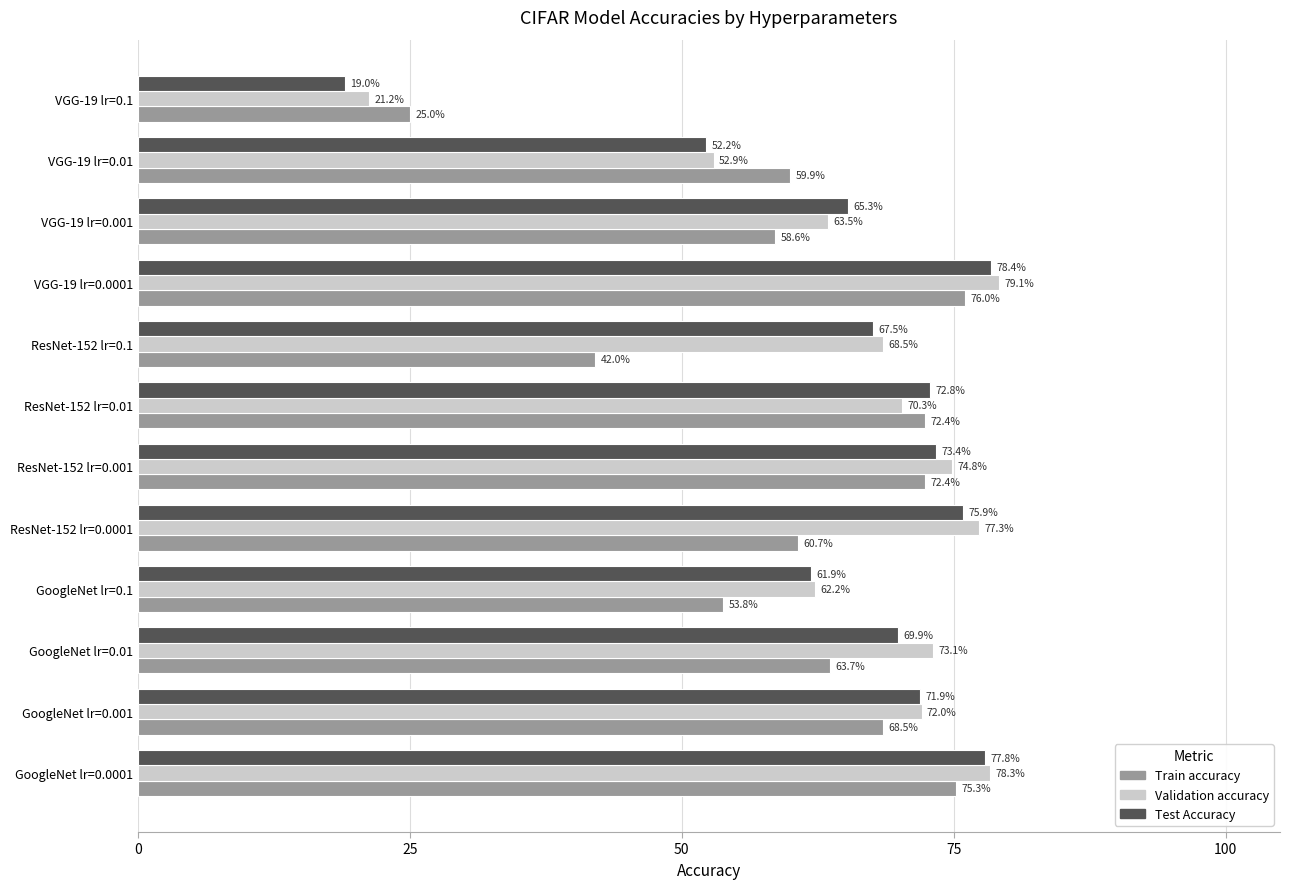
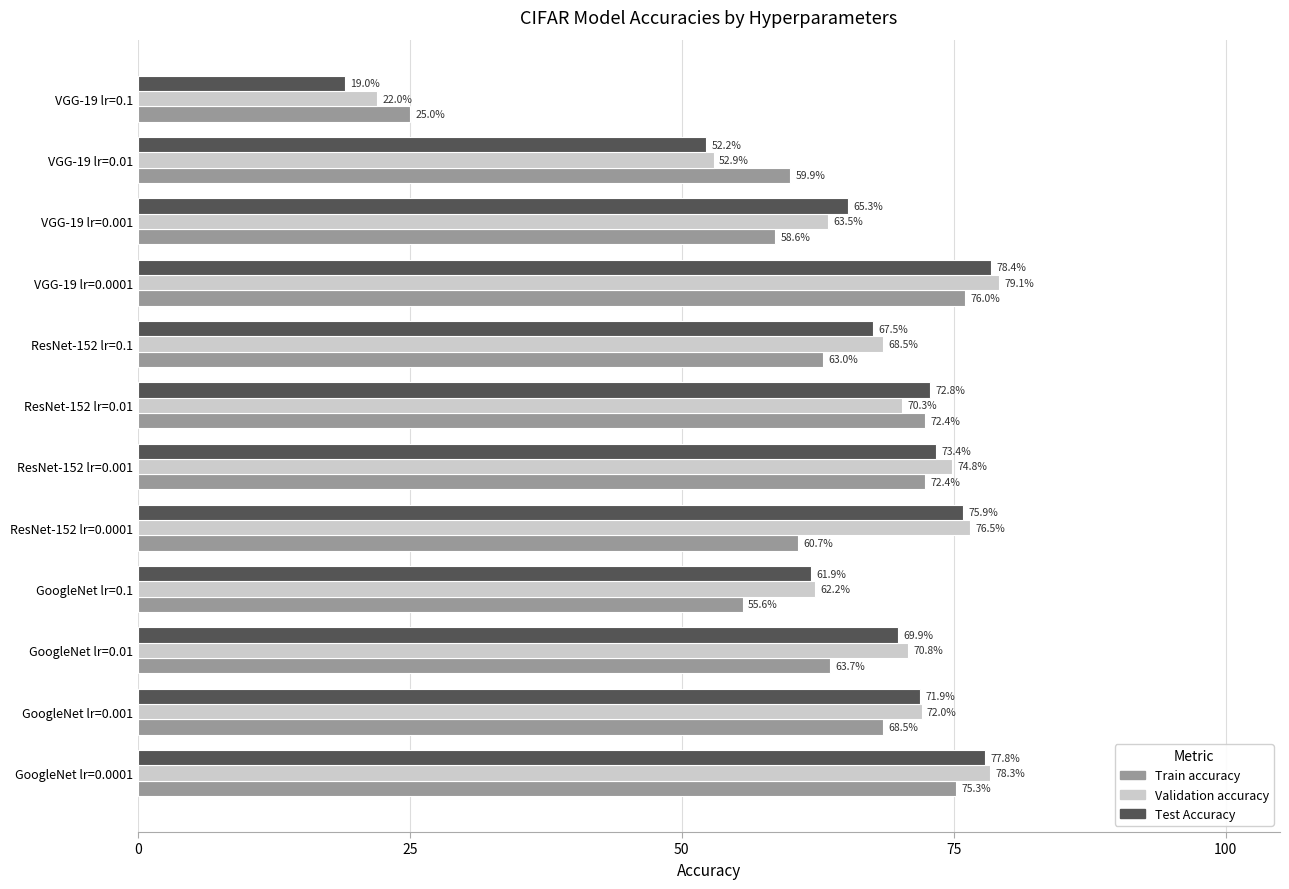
  {
    "Train accuracy": {
      "VGG-19 lr=0.1": "25.0%",
      "VGG-19 lr=0.01": "59.9%",
      "VGG-19 lr=0.001": "58.6%",
      "VGG-19 lr=0.0001": "76.0%",
-     "ResNet-152 lr=0.1": "42.0%",
+     "ResNet-152 lr=0.1": "63.0%",
      "ResNet-152 lr=0.01": "72.4%",
      "ResNet-152 lr=0.001": "72.4%",
      "ResNet-152 lr=0.0001": "60.7%",
-     "GoogleNet lr=0.1": "53.8%",
+     "GoogleNet lr=0.1": "55.6%",
      "GoogleNet lr=0.01": "63.7%",
      "GoogleNet lr=0.001": "68.5%",
      "GoogleNet lr=0.0001": "75.3%"
    },
    "Validation accuracy": {
-     "VGG-19 lr=0.1": "21.2%",
+     "VGG-19 lr=0.1": "22.0%",
      "VGG-19 lr=0.01": "52.9%",
      "VGG-19 lr=0.001": "63.5%",
      "VGG-19 lr=0.0001": "79.1%",
      "ResNet-152 lr=0.1": "68.5%",
      "ResNet-152 lr=0.01": "70.3%",
      "ResNet-152 lr=0.001": "74.8%",
-     "ResNet-152 lr=0.0001": "77.3%",
+     "ResNet-152 lr=0.0001": "76.5%",
      "GoogleNet lr=0.1": "62.2%",
-     "GoogleNet lr=0.01": "73.1%",
+     "GoogleNet lr=0.01": "70.8%",
      "GoogleNet lr=0.001": "72.0%",
      "GoogleNet lr=0.0001": "78.3%"
    },
    "Test Accuracy": {
      "VGG-19 lr=0.1": "19.0%",
      "VGG-19 lr=0.01": "52.2%",
      "VGG-19 lr=0.001": "65.3%",
      "VGG-19 lr=0.0001": "78.4%",
      "ResNet-152 lr=0.1": "67.5%",
      "ResNet-152 lr=0.01": "72.8%",
      "ResNet-152 lr=0.001": "73.4%",
      "ResNet-152 lr=0.0001": "75.9%",
      "GoogleNet lr=0.1": "61.9%",
      "GoogleNet lr=0.01": "69.9%",
      "GoogleNet lr=0.001": "71.9%",
      "GoogleNet lr=0.0001": "77.8%"
    }
  }
